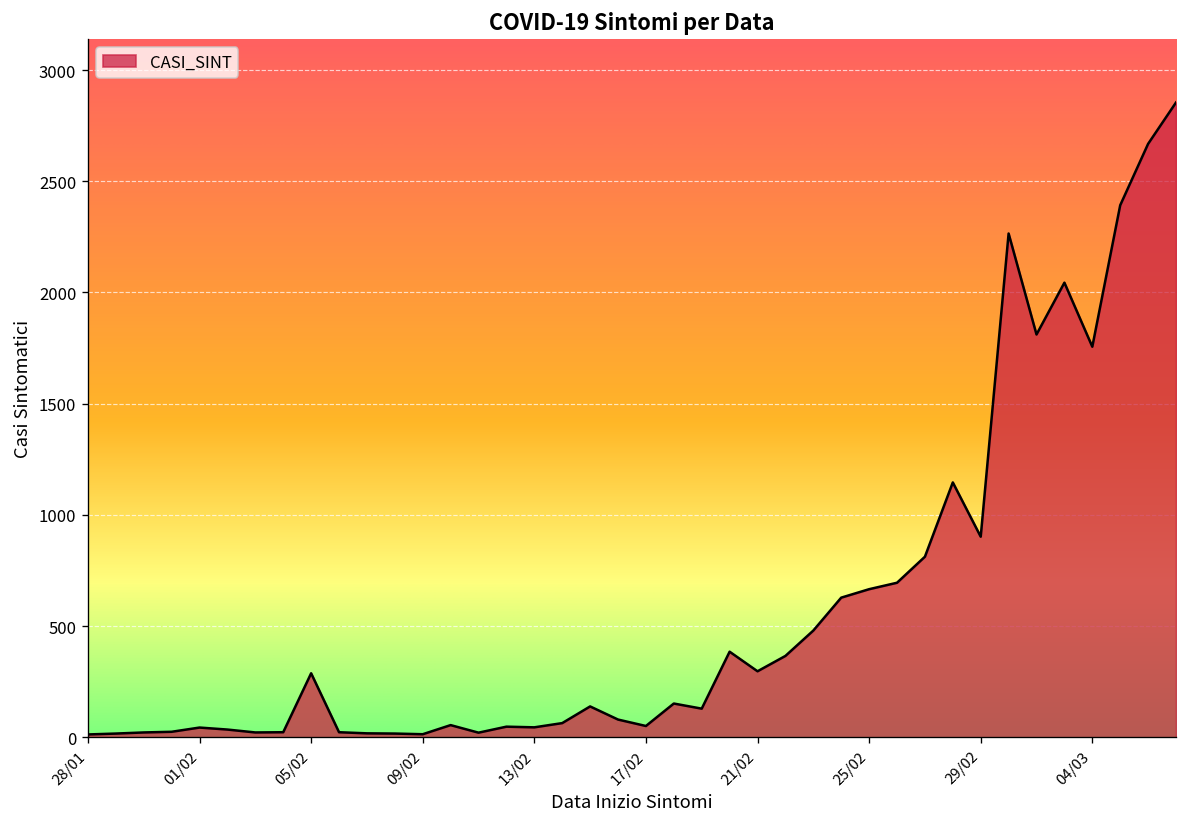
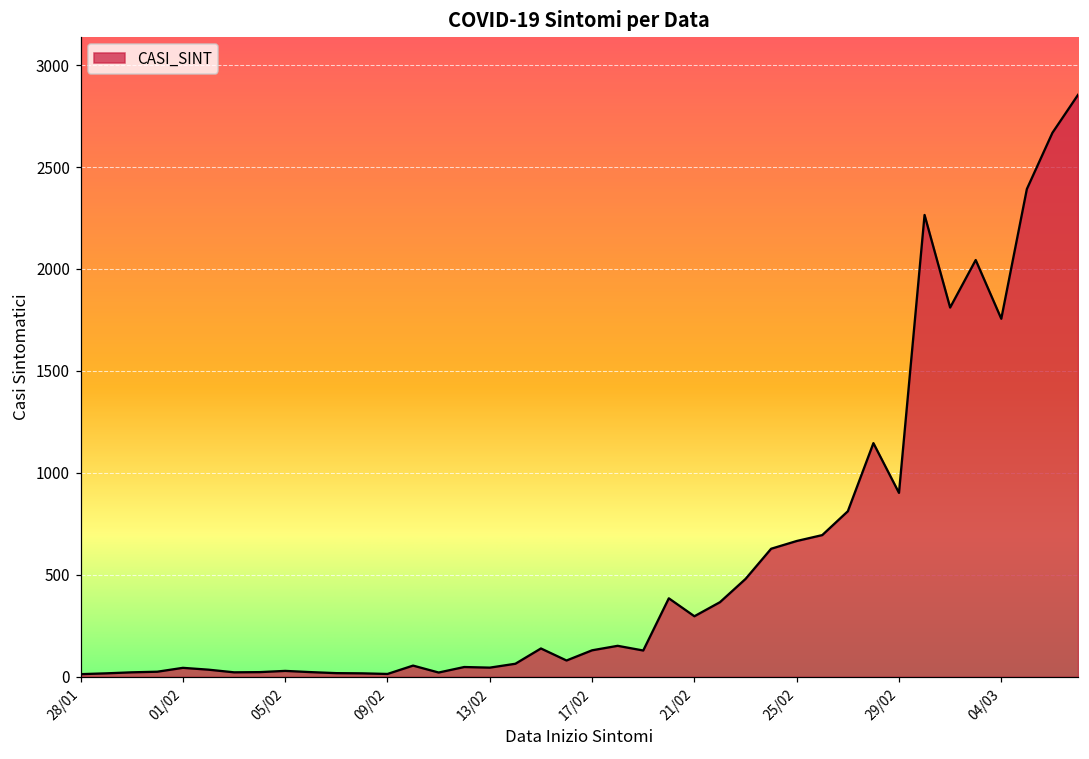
  {
    "28/01": 10,
    "01/02": 40,
-   "05/02": 290,
+   "05/02": 30,
    "09/02": 10,
    "13/02": 50,
-   "17/02": 50,
+   "17/02": 130,
    "21/02": 300,
    "25/02": 670,
    "29/02": 900,
    "04/03": 1760
  }
